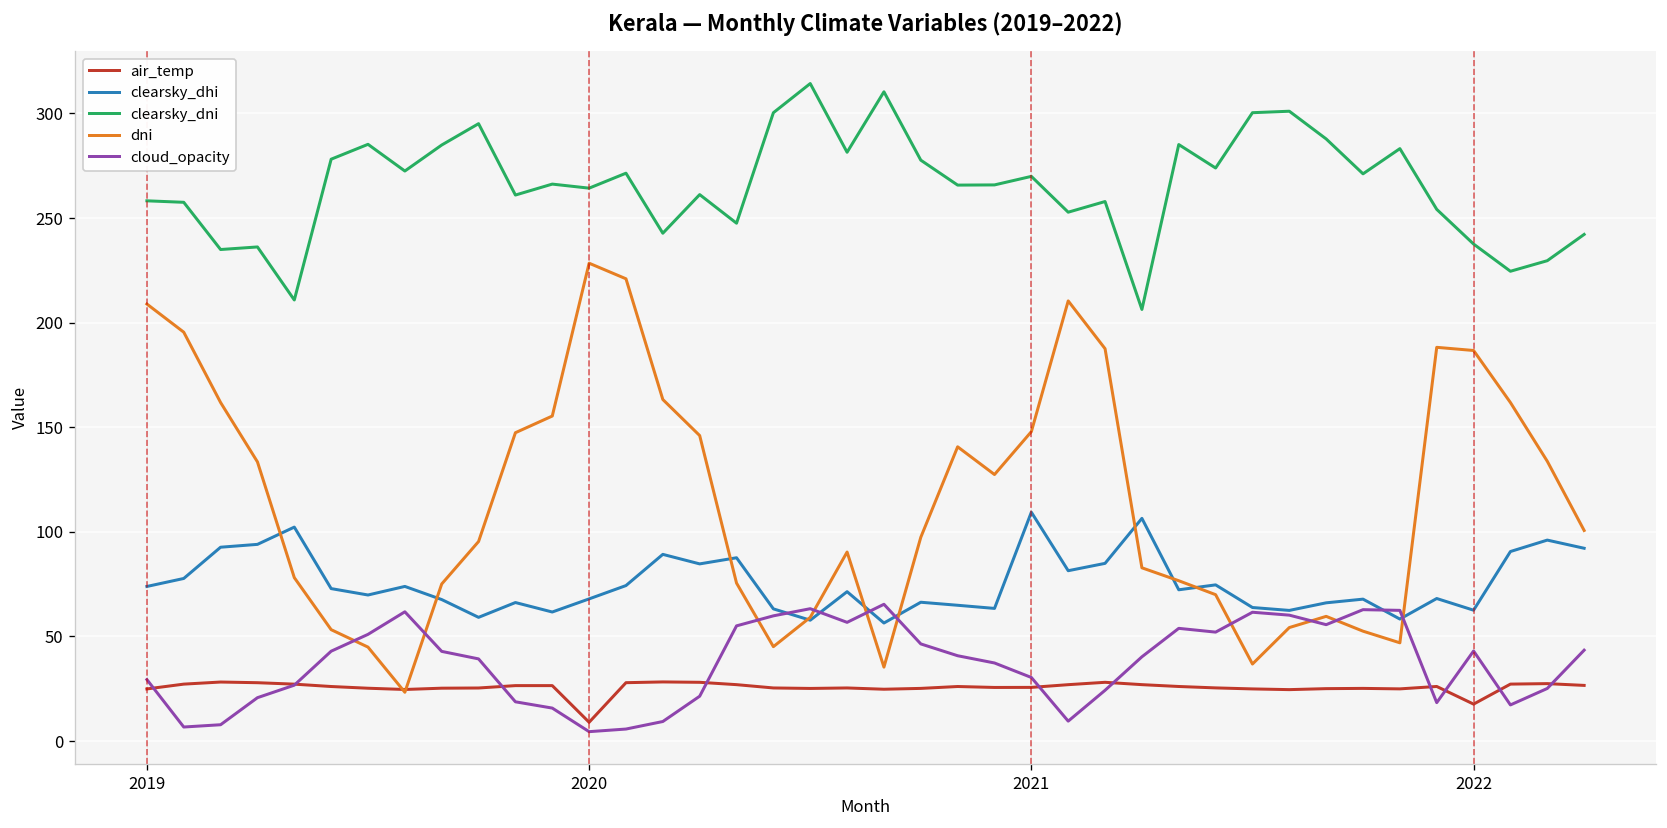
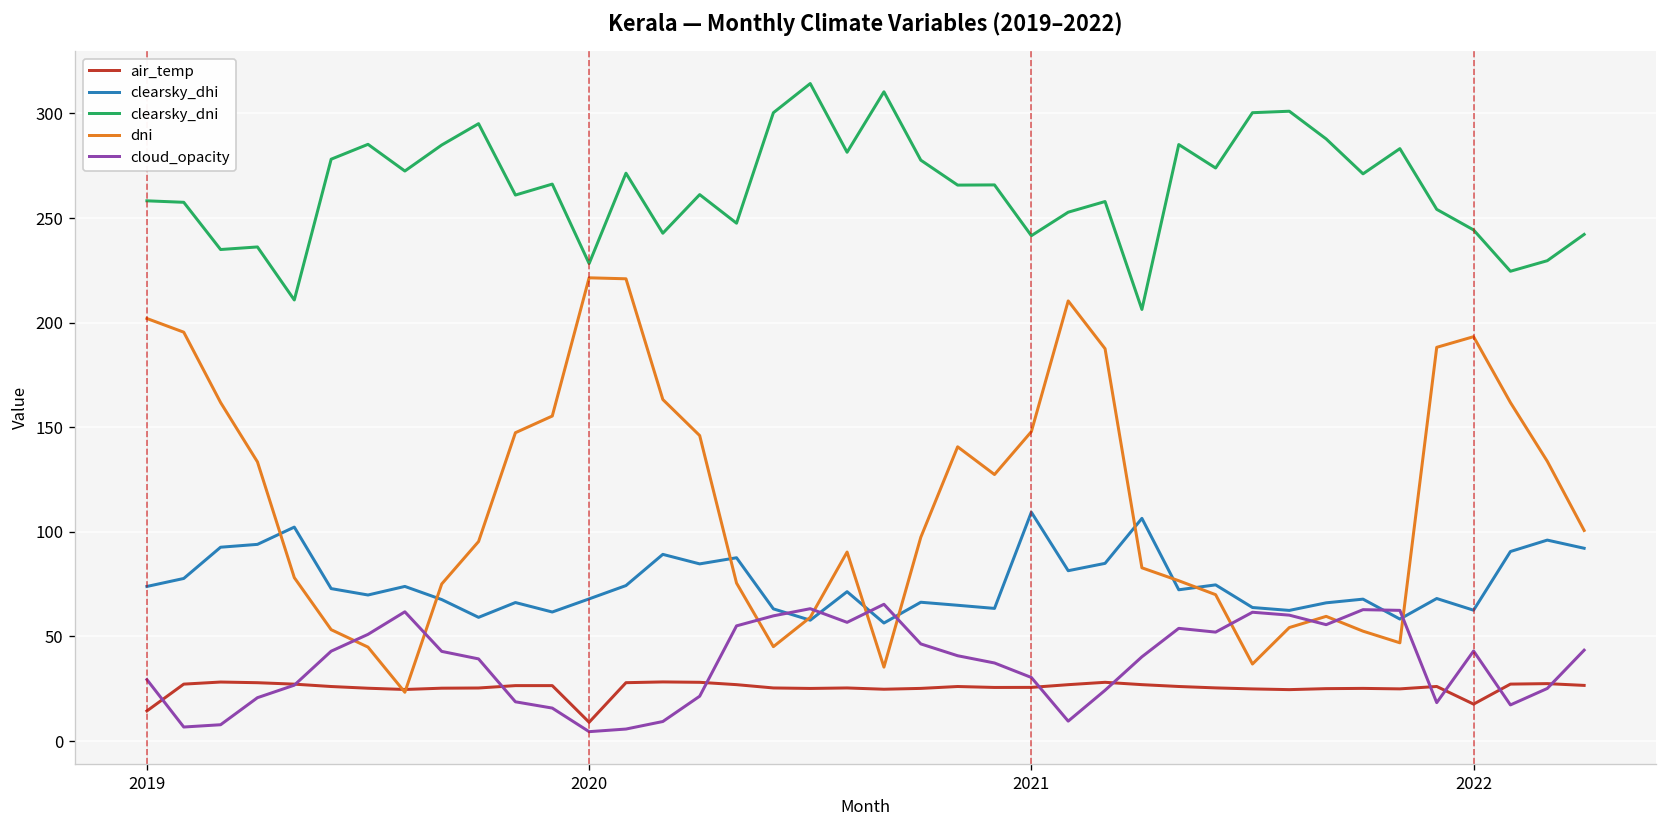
  {
    "air_temp": {
-     "2019": 25,
+     "2019": 14,
      "2020": 9,
      "2021": 26,
      "2022": 18
    },
    "clearsky_dhi": {
      "2019": 74,
      "2020": 68,
      "2021": 109,
      "2022": 63
    },
    "clearsky_dni": {
      "2019": 258,
-     "2020": 264,
-     "2021": 270,
-     "2022": 238
+     "2020": 228,
+     "2021": 242,
+     "2022": 244
    },
    "dni": {
-     "2019": 209,
-     "2020": 228,
+     "2019": 202,
+     "2020": 221,
      "2021": 148,
-     "2022": 187
+     "2022": 193
    },
    "cloud_opacity": {
      "2019": 29,
      "2020": 5,
      "2021": 30,
      "2022": 43
    }
  }
